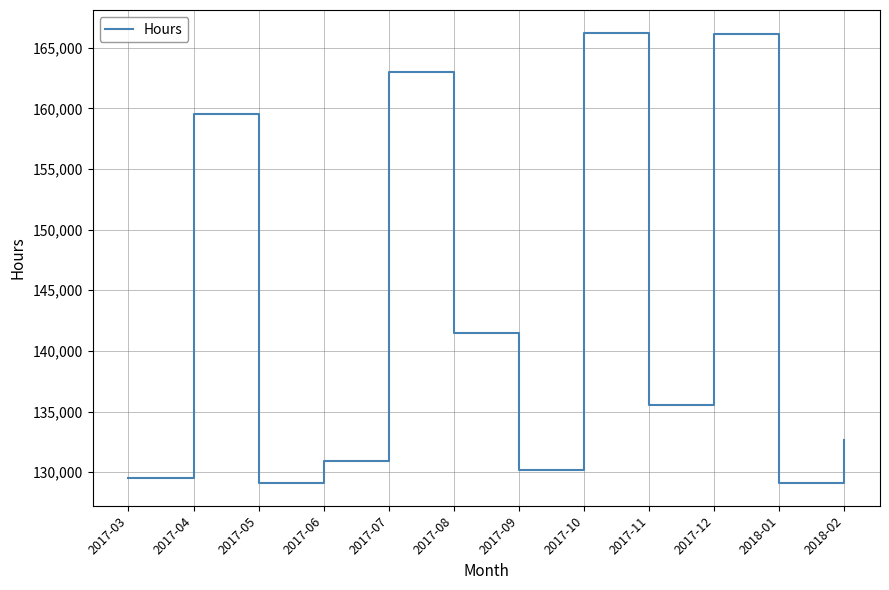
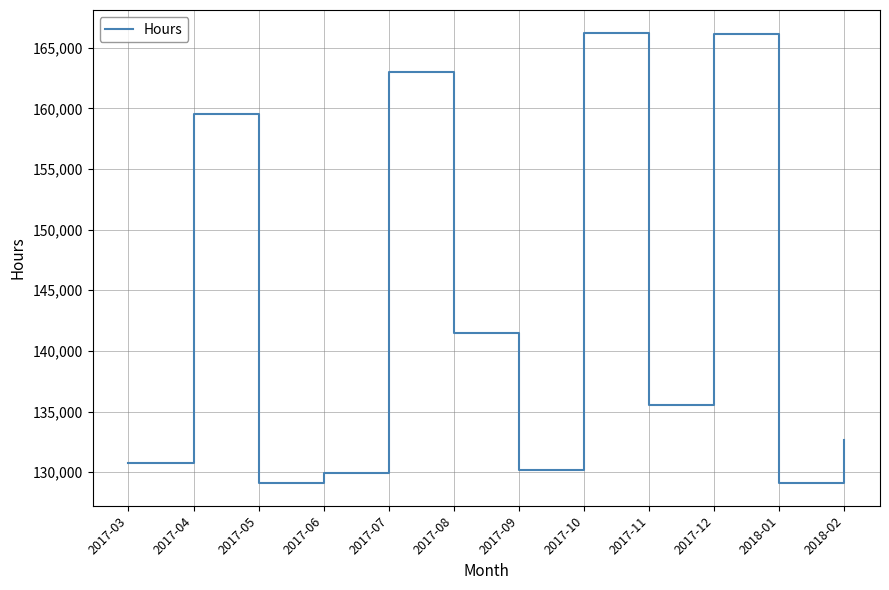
  {
-   "2017-03": "129,500",
+   "2017-03": "130,800",
    "2017-04": "159,500",
    "2017-05": "129,100",
-   "2017-06": "130,900",
+   "2017-06": "129,900",
    "2017-07": "163,000",
    "2017-08": "141,500",
    "2017-09": "130,200",
    "2017-10": "166,300",
    "2017-11": "135,500",
    "2017-12": "166,200",
    "2018-01": "129,100",
    "2018-02": "132,700"
  }
